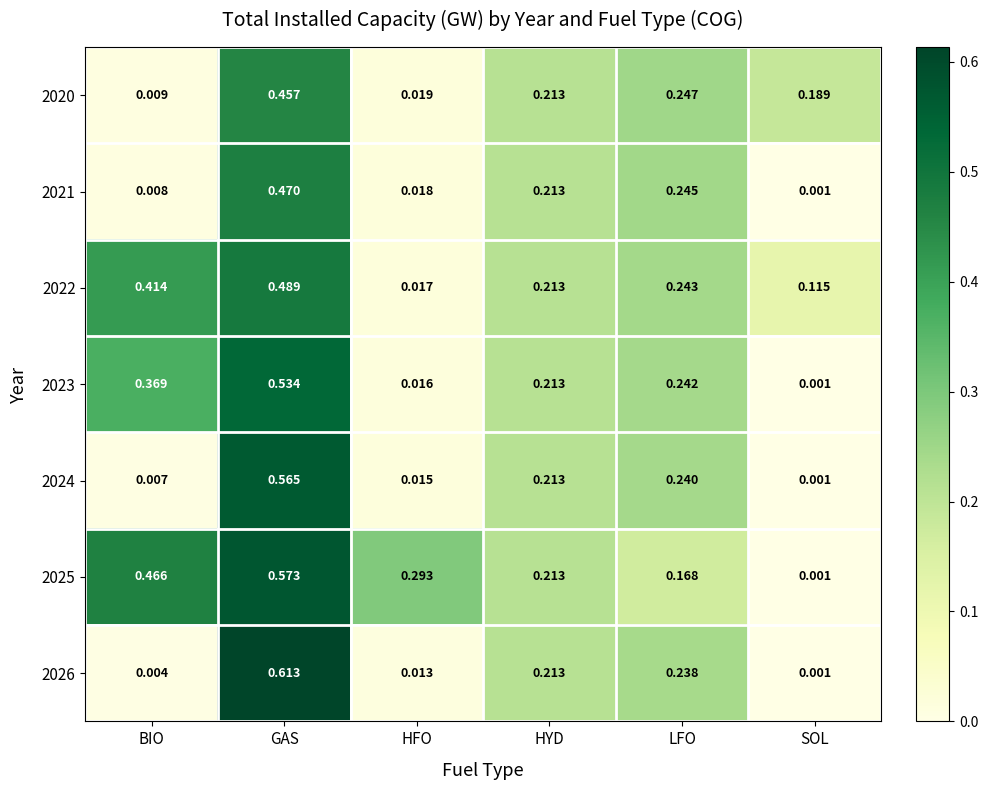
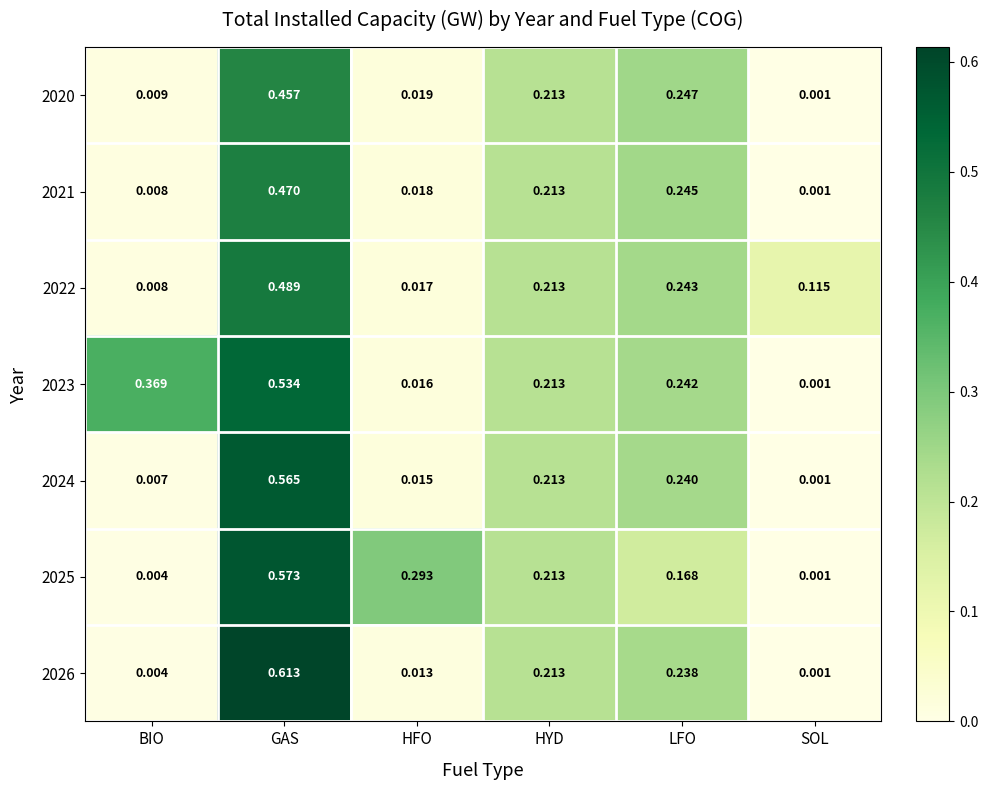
  {
    "2020": {
      "BIO": 0.009,
      "GAS": 0.457,
      "HFO": 0.019,
      "HYD": 0.213,
      "LFO": 0.247,
-     "SOL": 0.189
+     "SOL": 0.001
    },
    "2021": {
      "BIO": 0.008,
      "GAS": 0.470,
      "HFO": 0.018,
      "HYD": 0.213,
      "LFO": 0.245,
      "SOL": 0.001
    },
    "2022": {
-     "BIO": 0.414,
+     "BIO": 0.008,
      "GAS": 0.489,
      "HFO": 0.017,
      "HYD": 0.213,
      "LFO": 0.243,
      "SOL": 0.115
    },
    "2023": {
      "BIO": 0.369,
      "GAS": 0.534,
      "HFO": 0.016,
      "HYD": 0.213,
      "LFO": 0.242,
      "SOL": 0.001
    },
    "2024": {
      "BIO": 0.007,
      "GAS": 0.565,
      "HFO": 0.015,
      "HYD": 0.213,
      "LFO": 0.240,
      "SOL": 0.001
    },
    "2025": {
-     "BIO": 0.466,
+     "BIO": 0.004,
      "GAS": 0.573,
      "HFO": 0.293,
      "HYD": 0.213,
      "LFO": 0.168,
      "SOL": 0.001
    },
    "2026": {
      "BIO": 0.004,
      "GAS": 0.613,
      "HFO": 0.013,
      "HYD": 0.213,
      "LFO": 0.238,
      "SOL": 0.001
    }
  }
